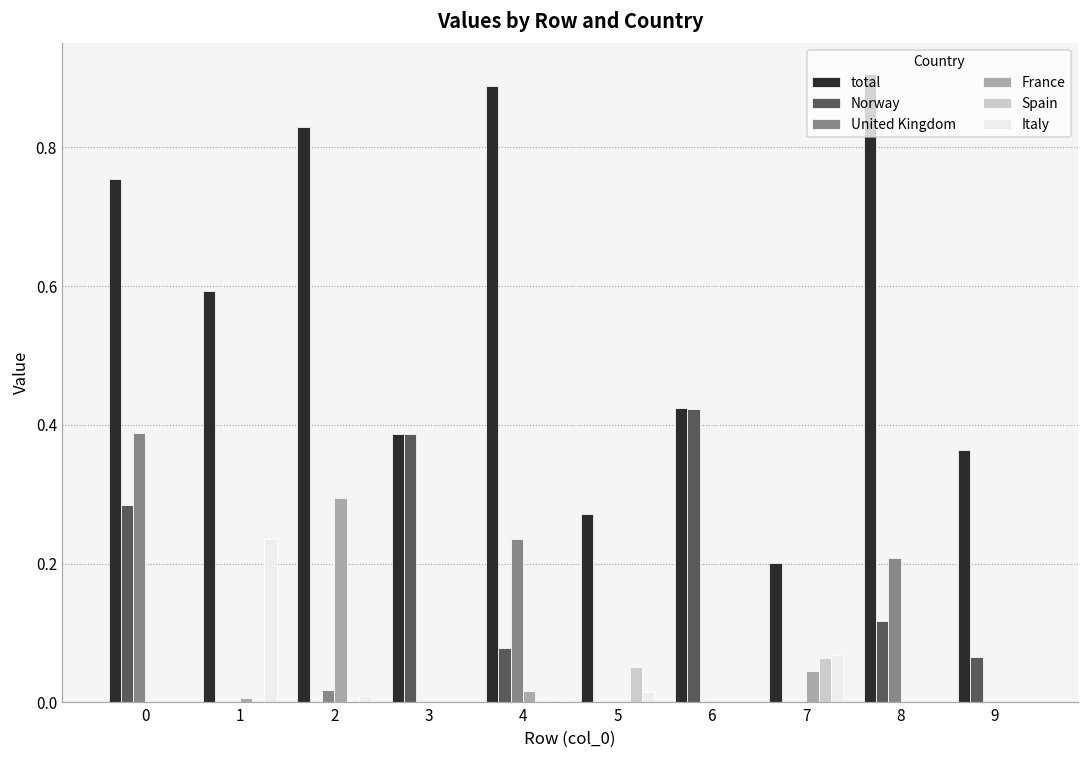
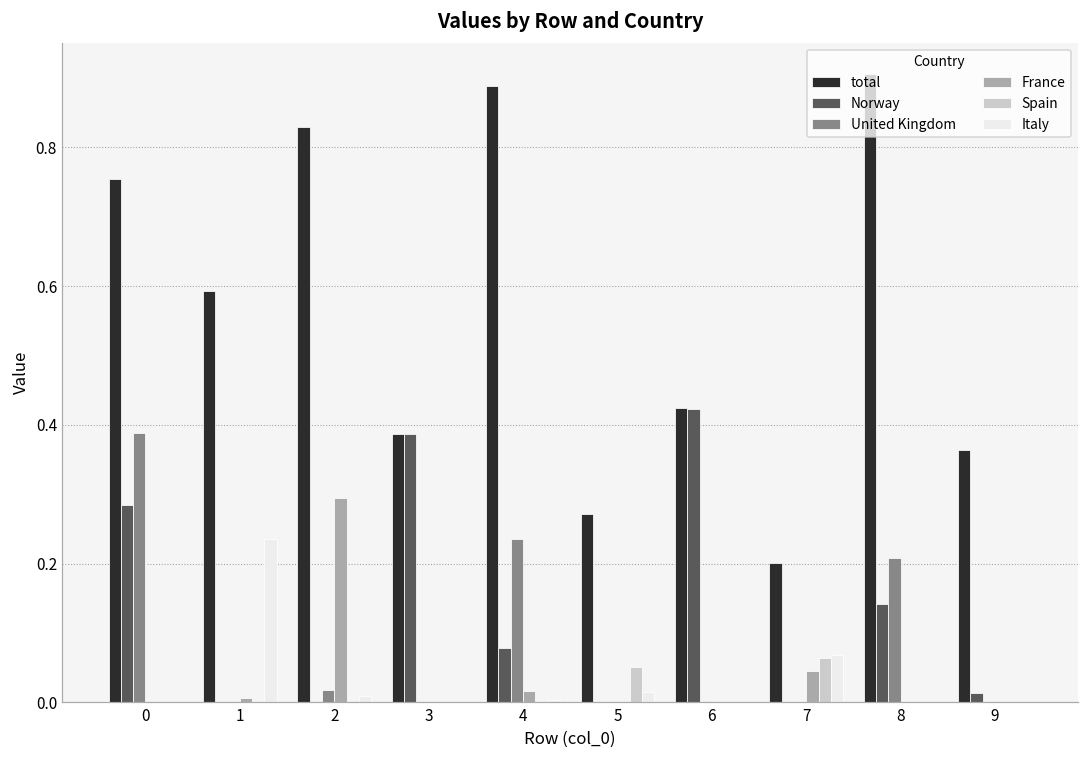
  {
    "total": {
      "0": 0.75,
      "1": 0.59,
      "2": 0.83,
      "3": 0.39,
      "4": 0.89,
      "5": 0.27,
      "6": 0.42,
      "7": 0.20,
      "9": 0.36
    },
    "Norway": {
      "0": 0.28,
      "1": 0.00,
      "2": 0.00,
      "3": 0.39,
      "4": 0.08,
      "5": 0.00,
      "6": 0.42,
      "7": 0.00,
-     "8": 0.12,
-     "9": 0.07
+     "8": 0.14,
+     "9": 0.01
    }
  }
